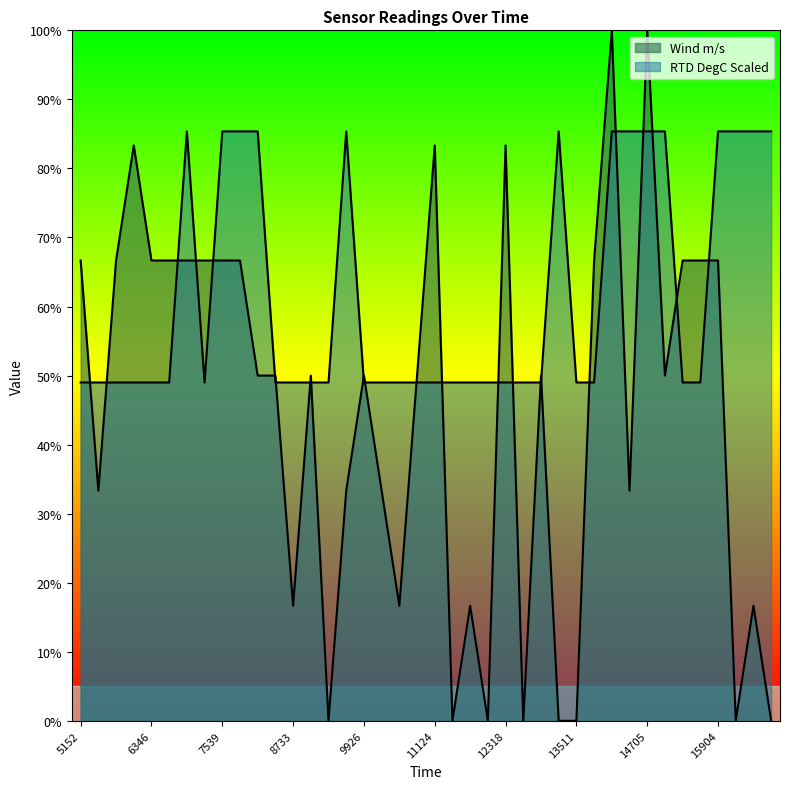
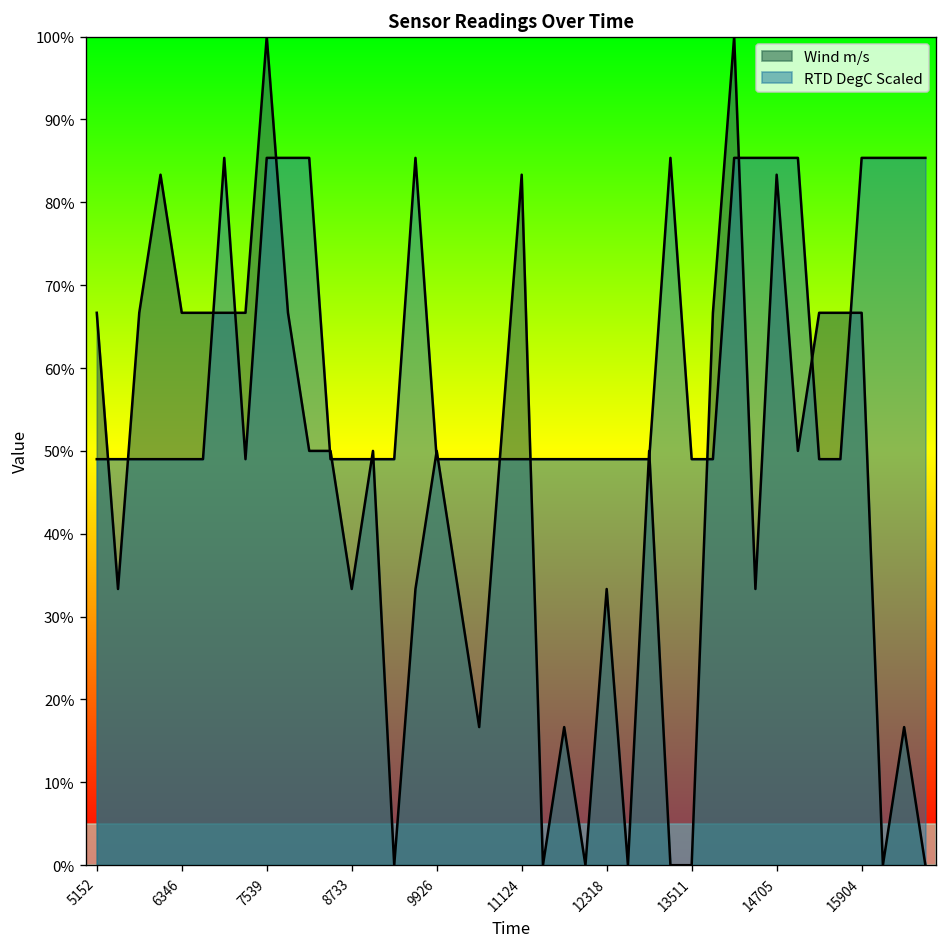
  {
    "Wind m/s": {
      "5152": "67%",
      "6346": "67%",
-     "7539": "67%",
-     "8733": "17%",
+     "7539": "100%",
+     "8733": "33%",
      "9926": "50%",
      "11124": "83%",
-     "12318": "83%",
-     "14705": "100%",
+     "12318": "33%",
+     "14705": "83%",
      "15904": "67%"
    },
    "RTD DegC Scaled": {
      "5152": "49%",
      "6346": "49%",
      "7539": "85%",
      "8733": "49%",
      "9926": "49%",
      "11124": "49%",
      "12318": "49%",
      "13511": "49%",
      "14705": "85%",
      "15904": "85%"
    }
  }
